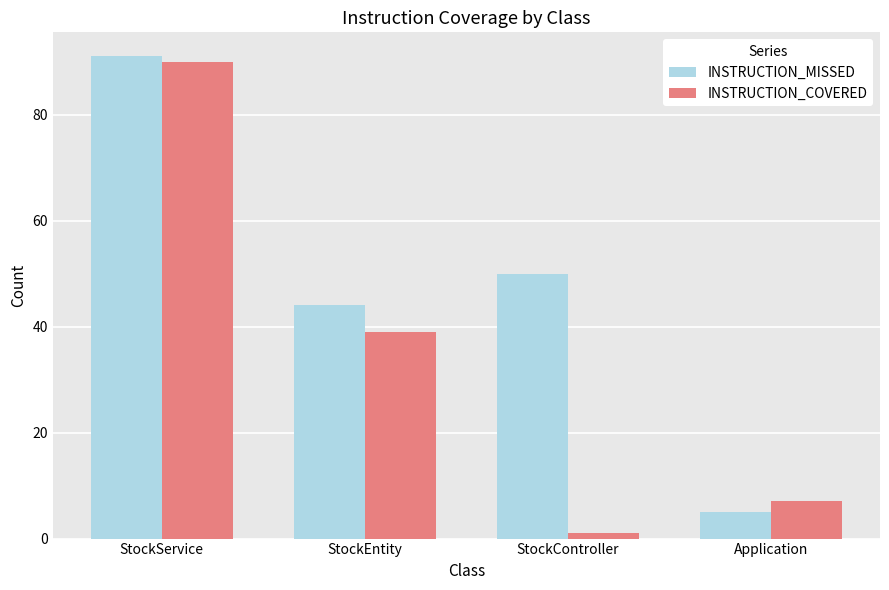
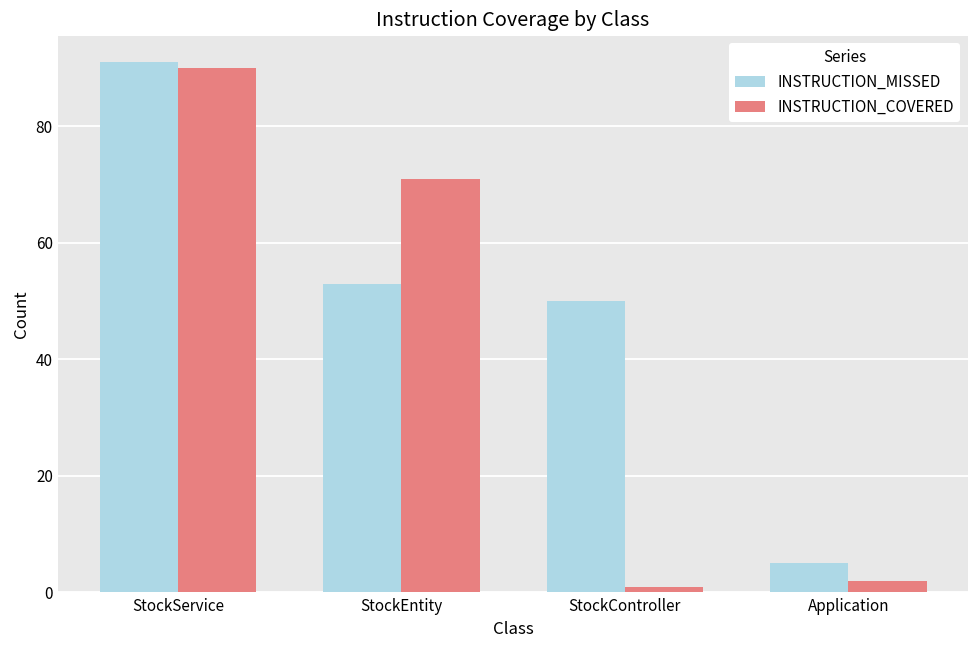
  {
    "INSTRUCTION_MISSED": {
      "StockService": 91,
-     "StockEntity": 44,
+     "StockEntity": 53,
      "StockController": 50,
      "Application": 5
    },
    "INSTRUCTION_COVERED": {
      "StockService": 90,
-     "StockEntity": 39,
+     "StockEntity": 71,
      "StockController": 1,
-     "Application": 7
+     "Application": 2
    }
  }
